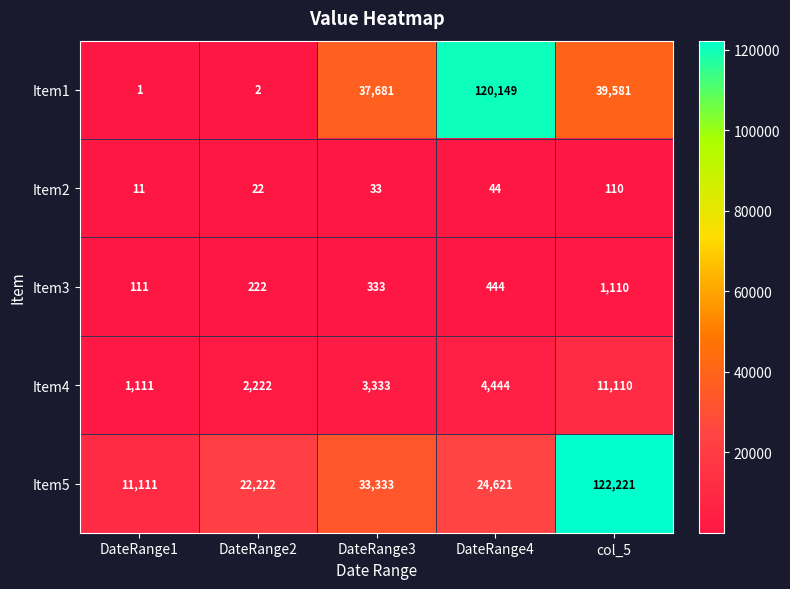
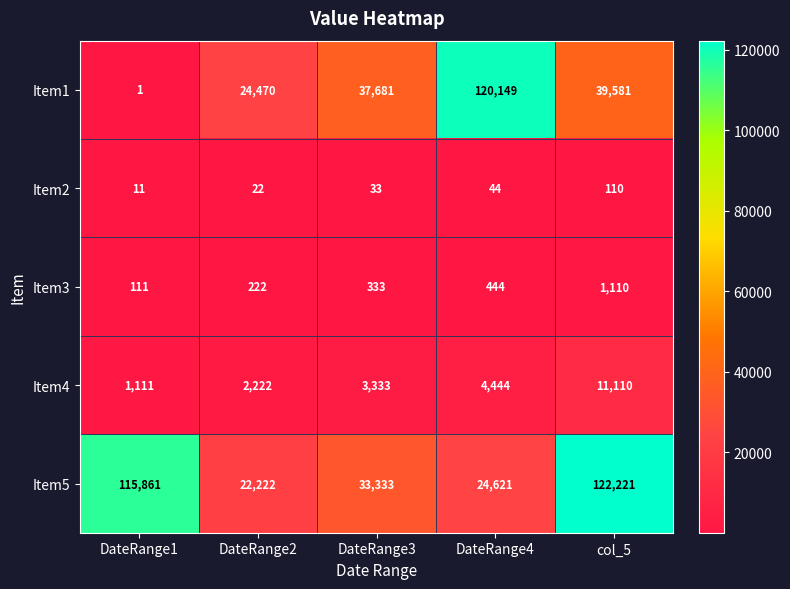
  {
    "Item1": {
      "DateRange1": "1",
-     "DateRange2": "2",
+     "DateRange2": "24,470",
      "DateRange3": "37,681",
      "DateRange4": "120,149",
      "col_5": "39,581"
    },
    "Item2": {
      "DateRange1": "11",
      "DateRange2": "22",
      "DateRange3": "33",
      "DateRange4": "44",
      "col_5": "110"
    },
    "Item3": {
      "DateRange1": "111",
      "DateRange2": "222",
      "DateRange3": "333",
      "DateRange4": "444",
      "col_5": "1,110"
    },
    "Item4": {
      "DateRange1": "1,111",
      "DateRange2": "2,222",
      "DateRange3": "3,333",
      "DateRange4": "4,444",
      "col_5": "11,110"
    },
    "Item5": {
-     "DateRange1": "11,111",
+     "DateRange1": "115,861",
      "DateRange2": "22,222",
      "DateRange3": "33,333",
      "DateRange4": "24,621",
      "col_5": "122,221"
    }
  }
